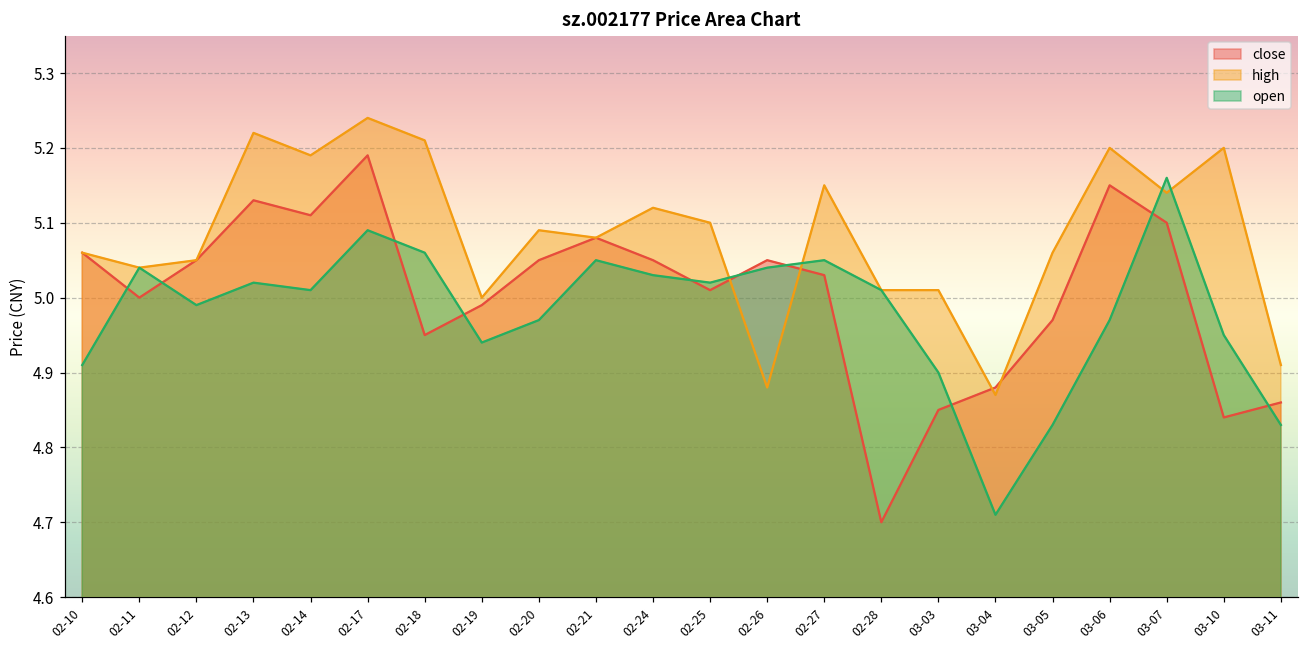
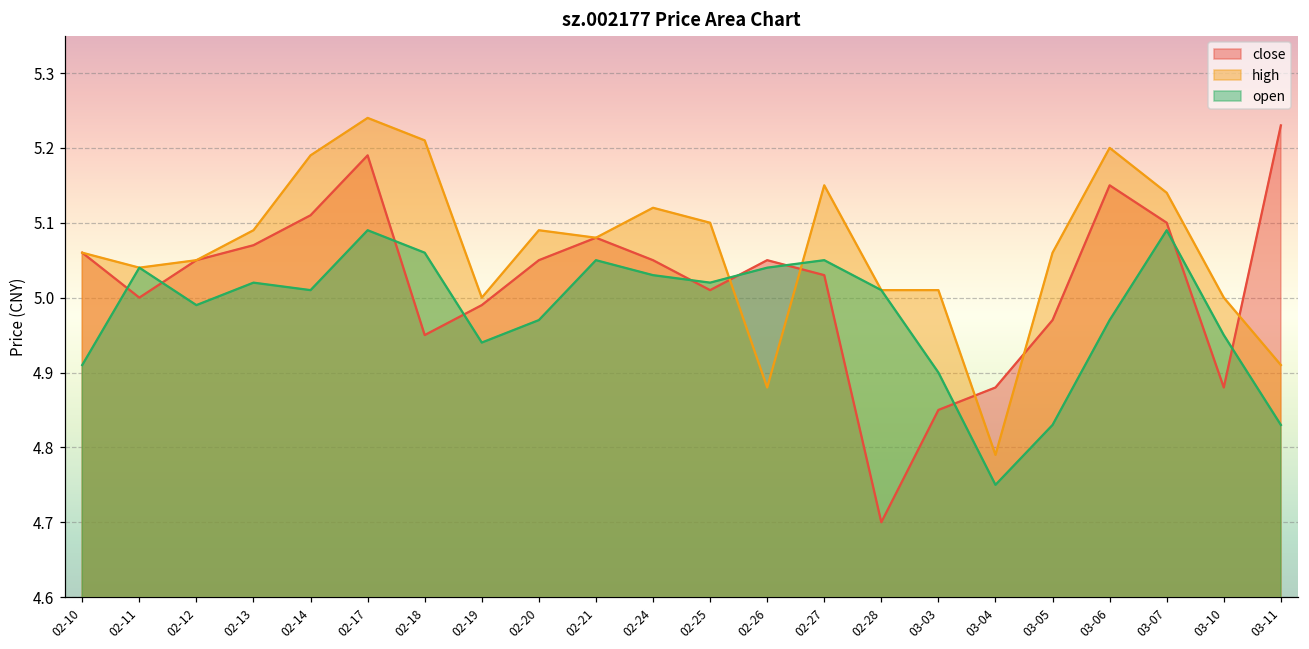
  {
    "close": {
      "02-11": 5.00,
-     "02-13": 5.13,
+     "02-13": 5.07,
      "02-14": 5.11,
      "02-17": 5.19,
      "02-18": 4.95,
      "02-19": 4.99,
      "02-20": 5.05,
      "02-24": 5.05,
      "02-25": 5.01,
      "02-26": 5.05,
      "02-27": 5.03,
      "02-28": 4.70,
      "03-03": 4.85,
      "03-04": 4.88,
      "03-05": 4.97,
      "03-06": 5.15,
      "03-07": 5.10,
-     "03-10": 4.84,
-     "03-11": 4.86
+     "03-10": 4.88,
+     "03-11": 5.23
    },
    "high": {
-     "02-13": 5.22,
+     "02-13": 5.09,
      "02-14": 5.19,
      "02-17": 5.24,
      "02-18": 5.21,
      "02-19": 5.00,
      "02-20": 5.09,
      "02-24": 5.12,
      "02-25": 5.10,
      "02-26": 4.88,
      "02-27": 5.15,
      "03-03": 5.01,
-     "03-04": 4.87,
+     "03-04": 4.79,
      "03-05": 5.06,
      "03-06": 5.20,
      "03-07": 5.14,
-     "03-10": 5.2,
+     "03-10": 5.0,
      "03-11": 4.91
    },
    "open": {
      "02-10": 4.91,
      "02-12": 4.99,
      "02-13": 5.02,
      "02-14": 5.01,
      "02-17": 5.09,
      "02-18": 5.06,
      "02-19": 4.94,
      "02-20": 4.97,
      "02-21": 5.05,
      "02-24": 5.03,
      "02-25": 5.02,
      "02-26": 5.04,
      "02-27": 5.05,
      "03-03": 4.90,
-     "03-04": 4.71,
+     "03-04": 4.75,
      "03-05": 4.83,
      "03-06": 4.97,
-     "03-07": 5.16,
+     "03-07": 5.09,
      "03-10": 4.95,
      "03-11": 4.83
    }
  }
